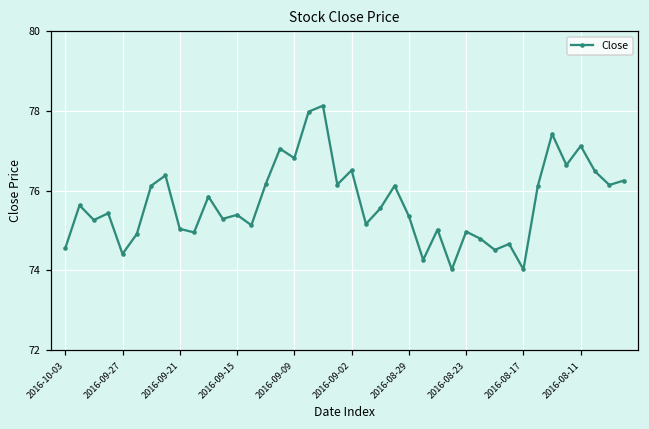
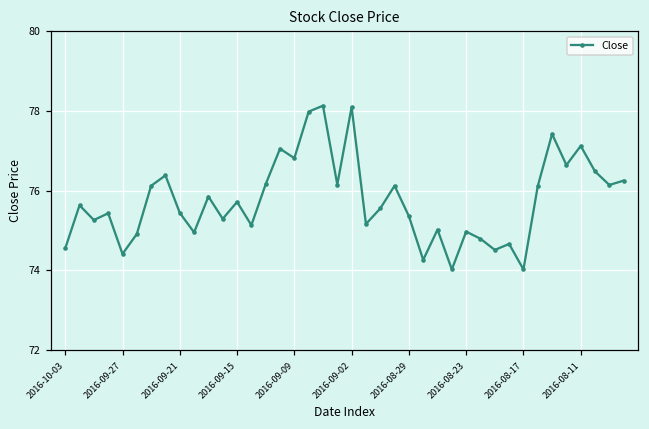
  {
    "2016-10-03": 74.6,
    "2016-09-27": 74.4,
-   "2016-09-21": 75.0,
-   "2016-09-15": 75.4,
+   "2016-09-21": 75.4,
+   "2016-09-15": 75.7,
    "2016-09-09": 76.8,
-   "2016-09-02": 76.5,
+   "2016-09-02": 78.1,
    "2016-08-29": 75.4,
    "2016-08-23": 75.0,
    "2016-08-17": 74.0,
    "2016-08-11": 77.1
  }
